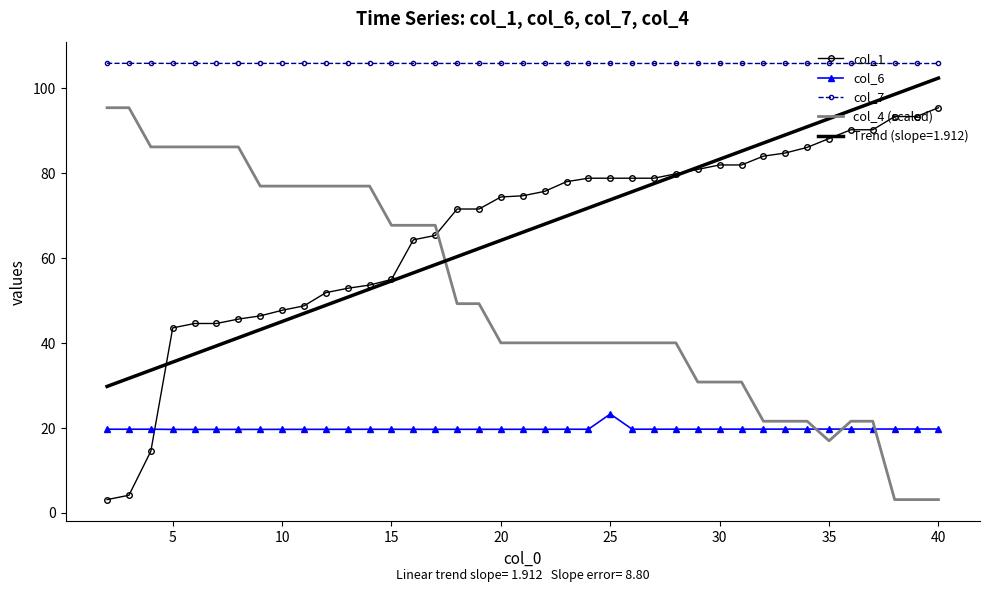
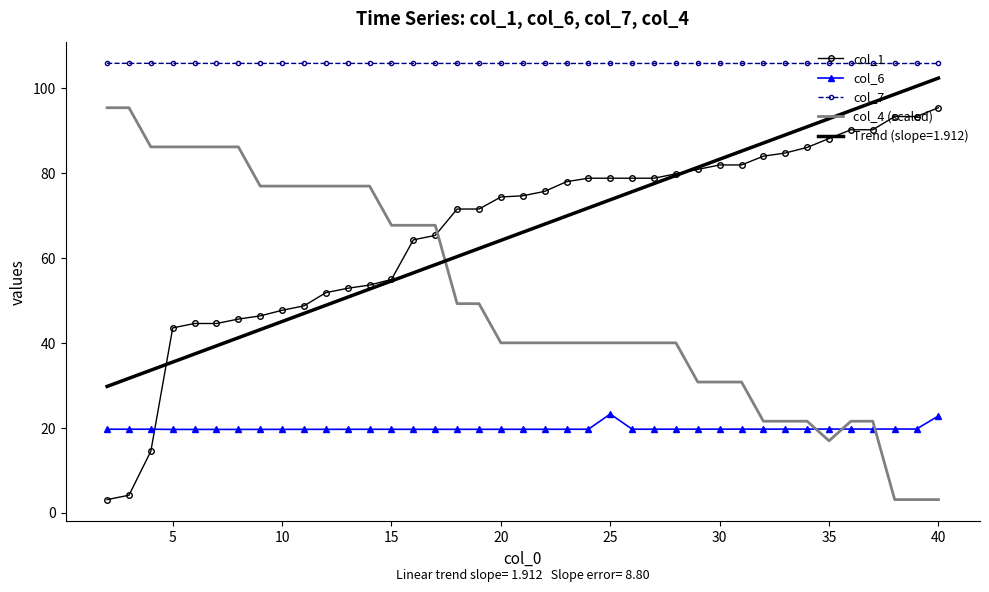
  {
    "col_6": {
      "5": 20,
      "10": 20,
      "15": 20,
      "20": 20,
      "25": 23,
      "30": 20,
      "35": 20,
-     "40": 20
+     "40": 23
    },
    "col_7": {
      "5": 106,
      "10": 106,
      "15": 106,
      "20": 106,
      "25": 106,
      "30": 106,
      "35": 106,
      "40": 106
    },
    "col_4 (scaled)": {
      "5": 86,
      "10": 77,
      "15": 68,
      "20": 40,
      "25": 40,
      "30": 31,
      "35": 17,
      "40": 3
    }
  }
